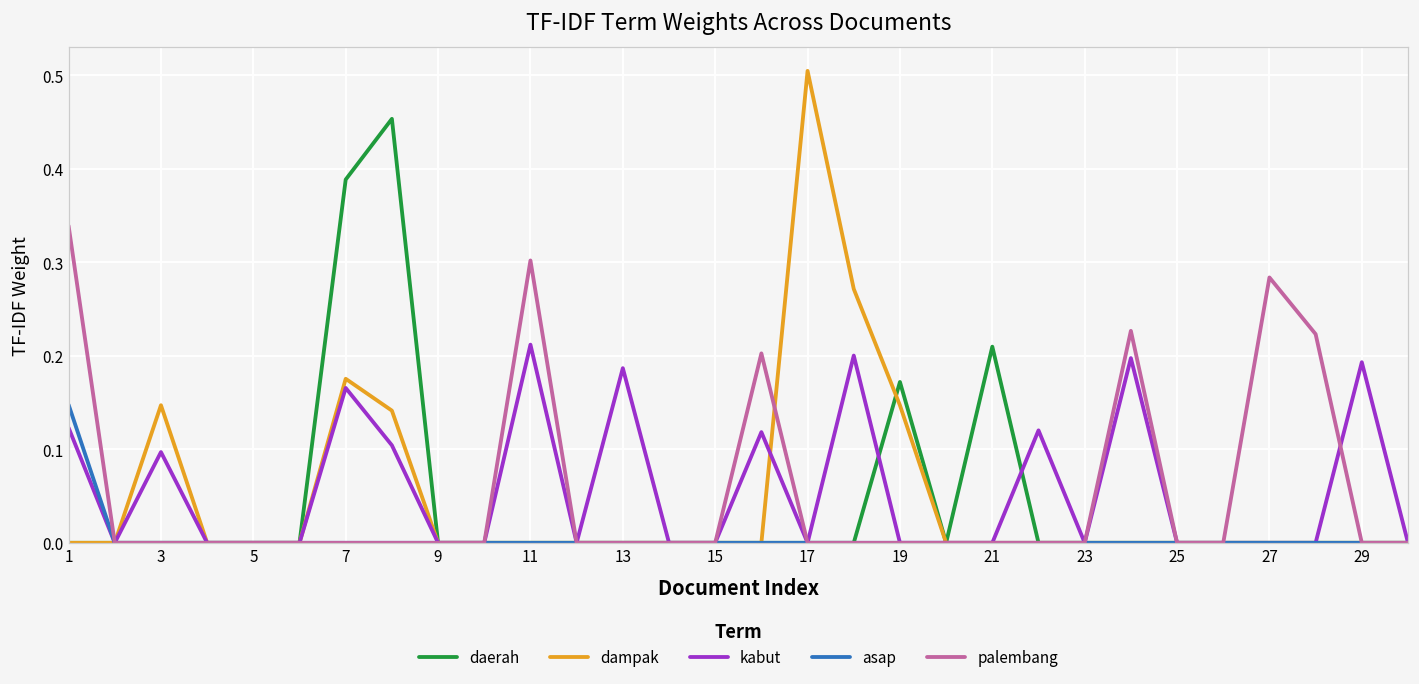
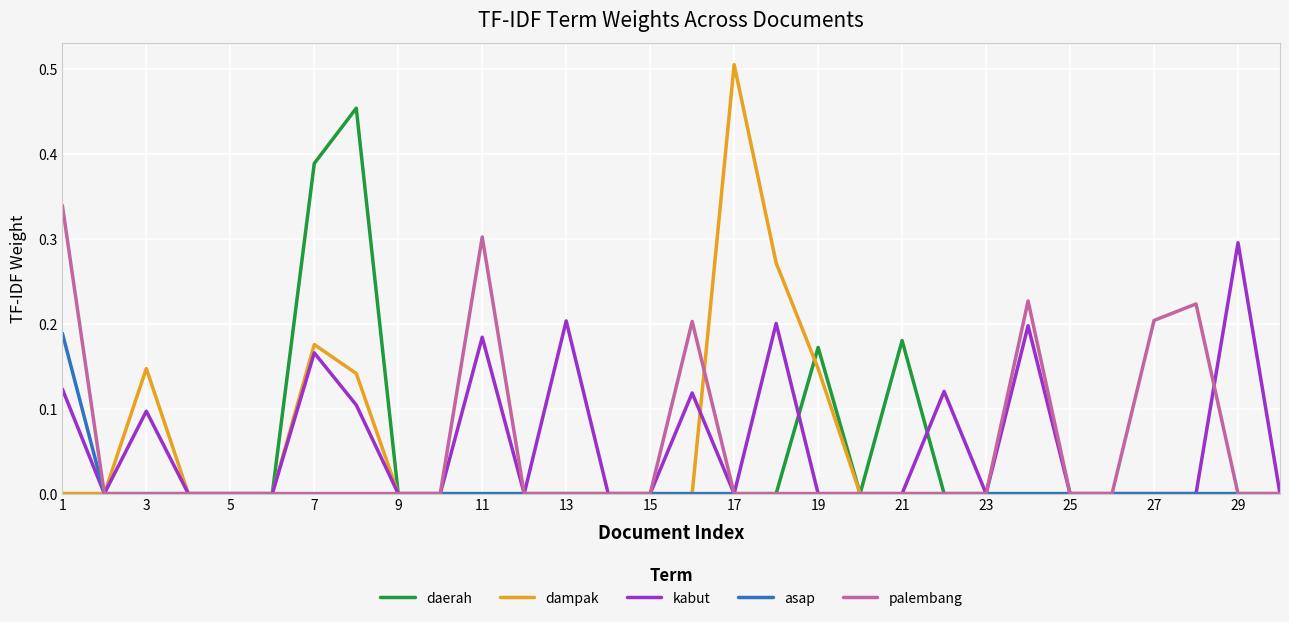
  {
    "daerah": {
      "7": 0.39,
      "19": 0.17,
-     "21": 0.21
+     "21": 0.18
    },
    "dampak": {
      "3": 0.15,
      "7": 0.18,
      "17": 0.50,
      "19": 0.15
    },
    "kabut": {
      "1": 0.12,
      "3": 0.10,
      "7": 0.17,
-     "11": 0.21,
-     "13": 0.19,
-     "29": 0.19
+     "11": 0.18,
+     "13": 0.20,
+     "29": 0.30
    },
    "asap": {
-     "1": 0.15
+     "1": 0.19
    },
    "palembang": {
      "1": 0.34,
      "11": 0.30,
-     "27": 0.28
+     "27": 0.20
    }
  }
